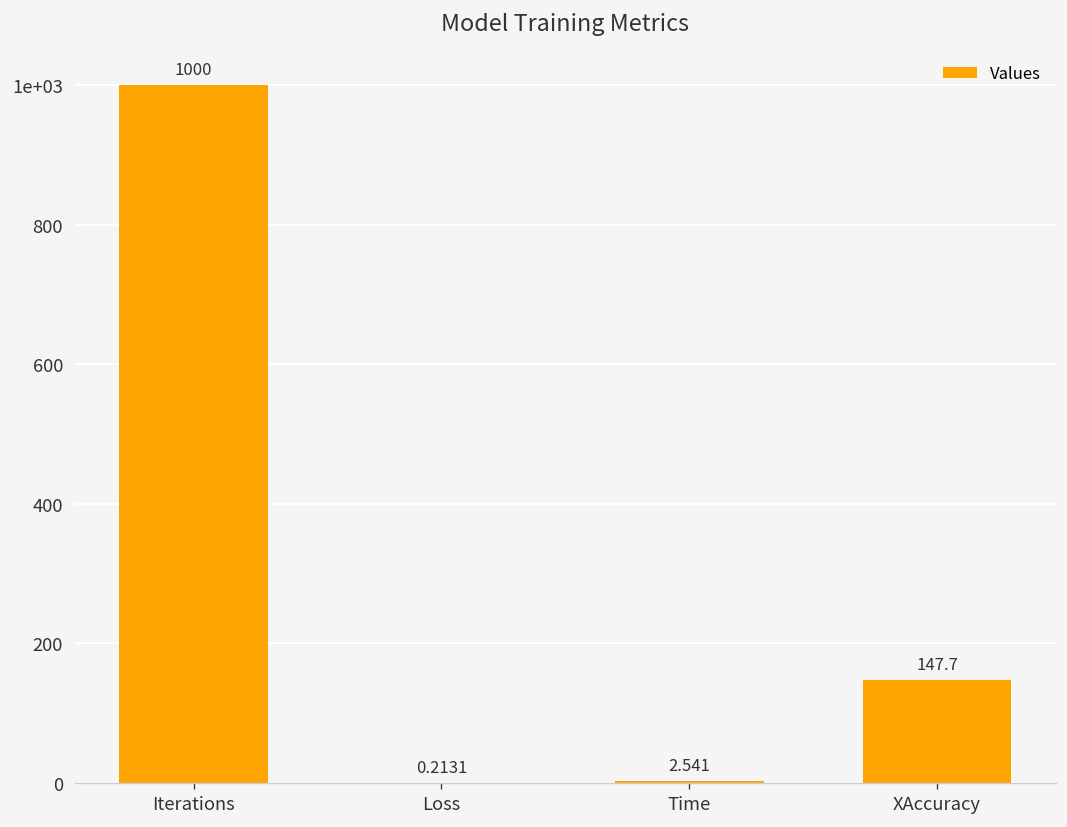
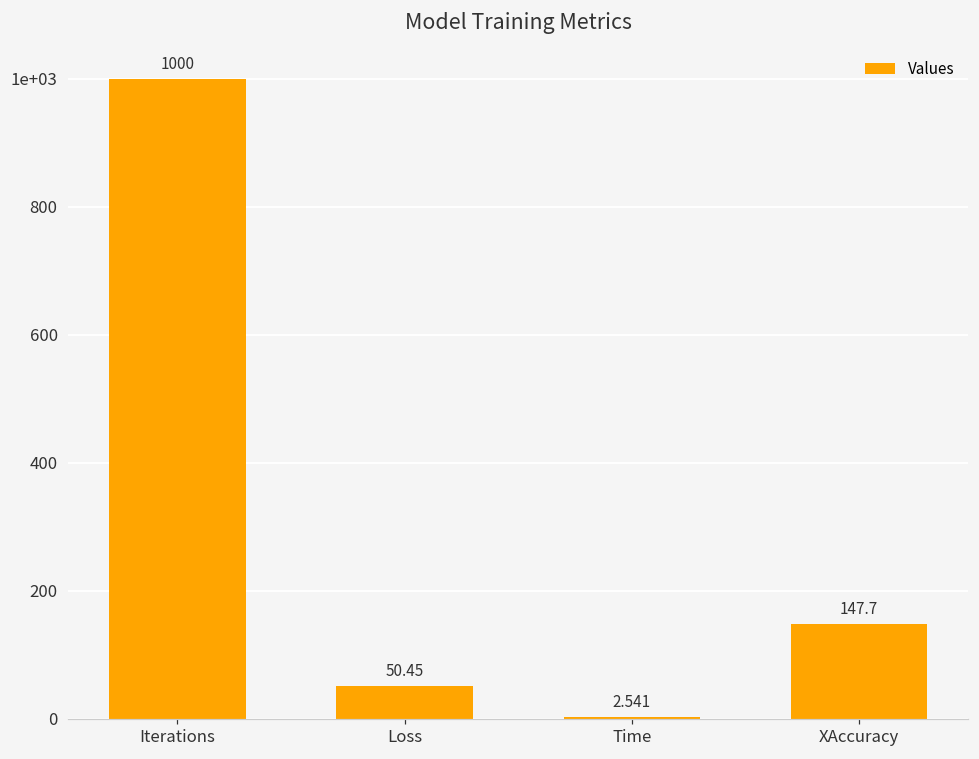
  {
    "Iterations": 1000,
-   "Loss": 0.2131,
+   "Loss": 50.45,
    "Time": 2.541,
    "XAccuracy": 147.7
  }
